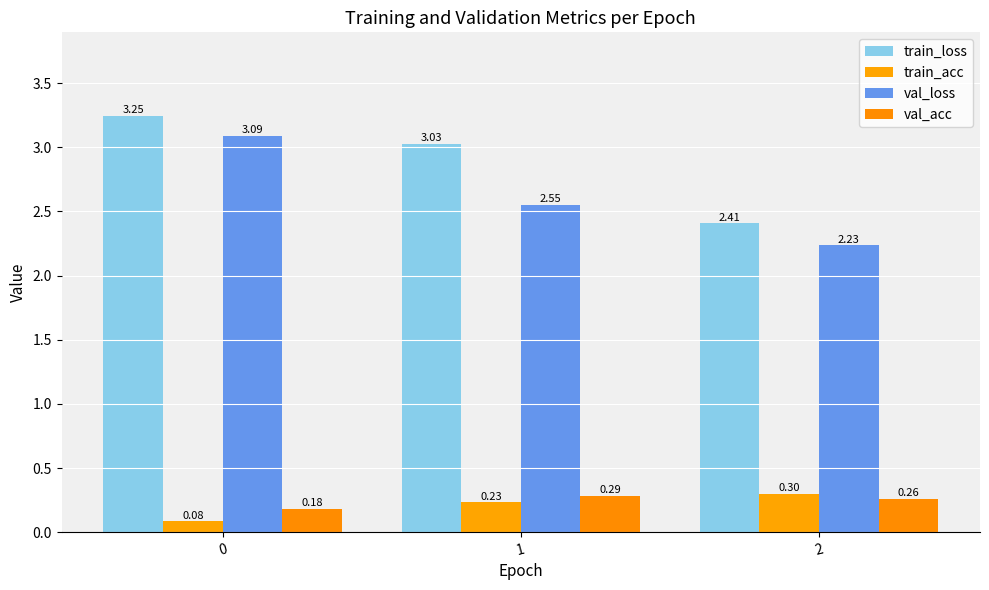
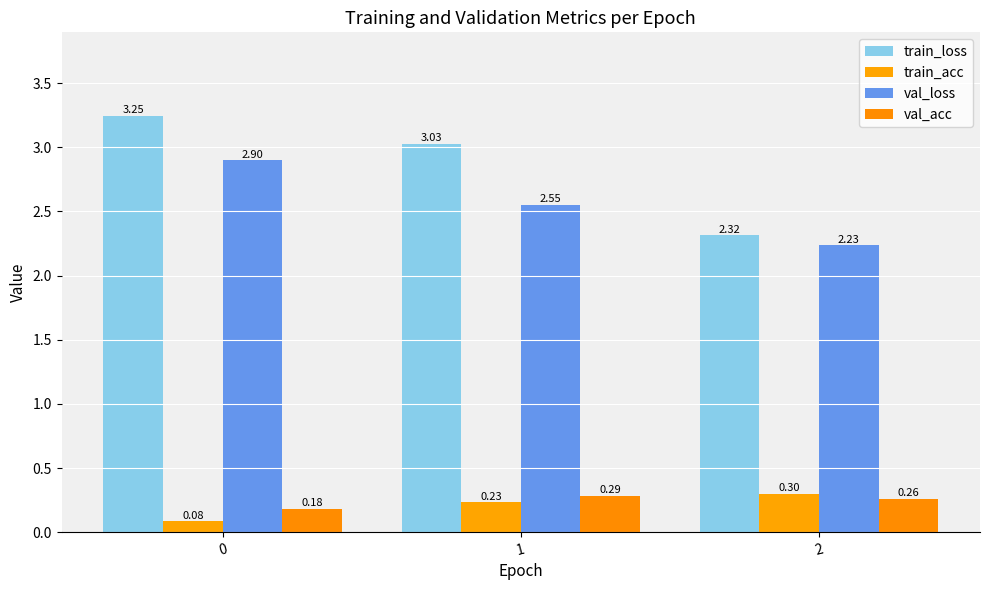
  {
    "train_loss": {
      "0": 3.25,
      "1": 3.03,
-     "2": 2.41
+     "2": 2.32
    },
    "val_loss": {
-     "0": 3.09,
+     "0": 2.90,
      "1": 2.55,
      "2": 2.23
    }
  }
